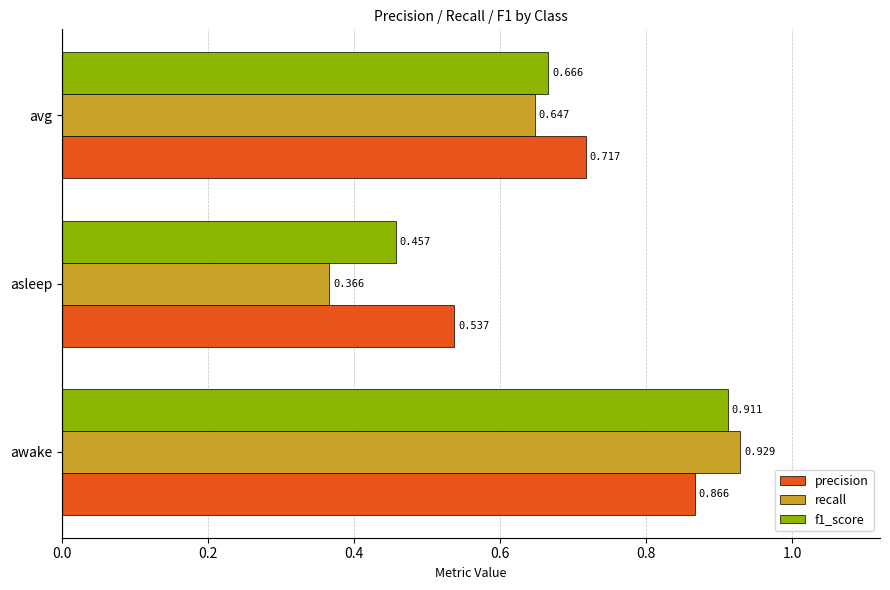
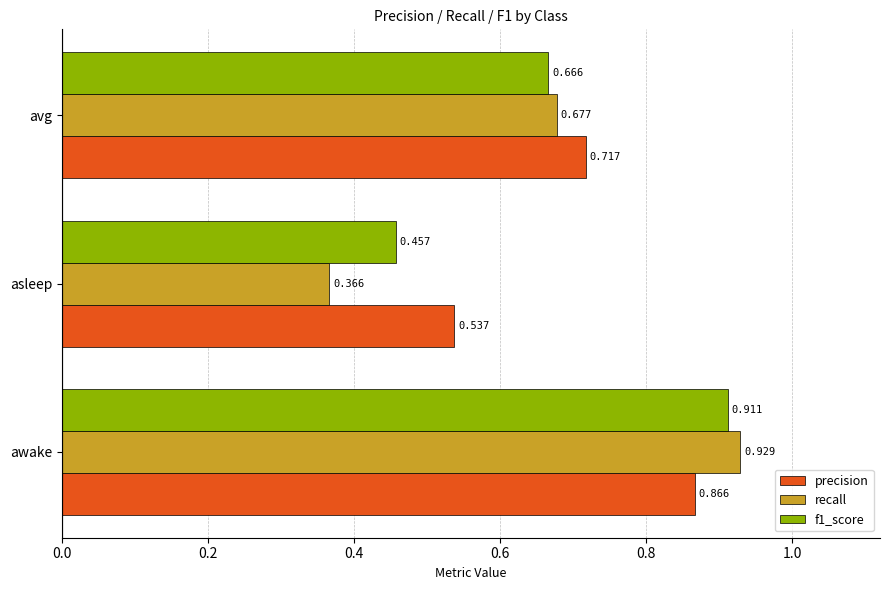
  {
    "precision": {
      "avg": 0.717,
      "asleep": 0.537,
      "awake": 0.866
    },
    "recall": {
-     "avg": 0.647,
+     "avg": 0.677,
      "asleep": 0.366,
      "awake": 0.929
    },
    "f1_score": {
      "avg": 0.666,
      "asleep": 0.457,
      "awake": 0.911
    }
  }
